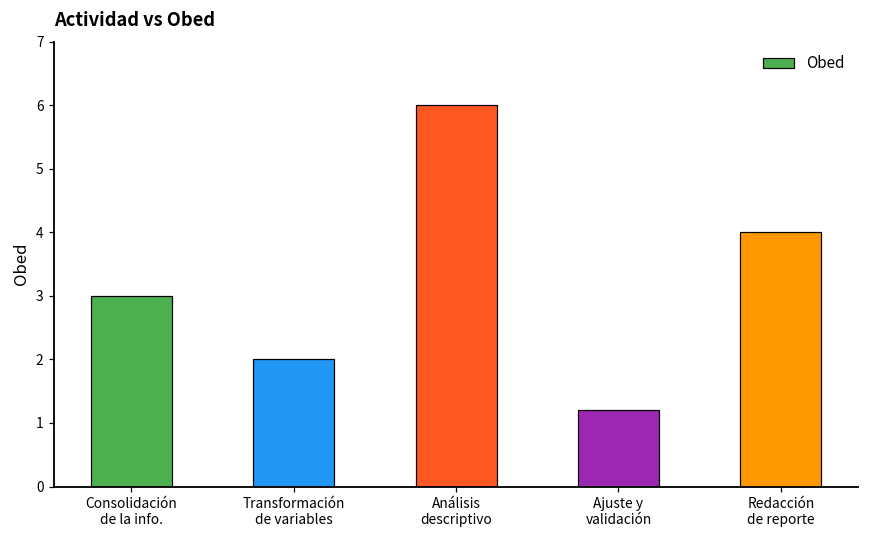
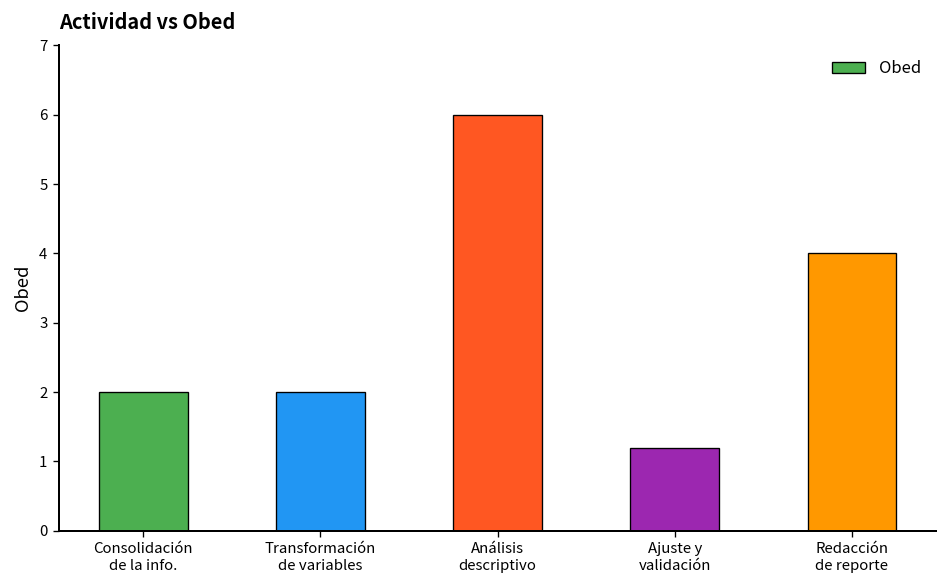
  {
-   "Consolidación de la info.": 3,
+   "Consolidación de la info.": 2,
    "Transformación de variables": 2,
    "Análisis descriptivo": 6,
    "Ajuste y validación": 1.2,
    "Redacción de reporte": 4
  }
